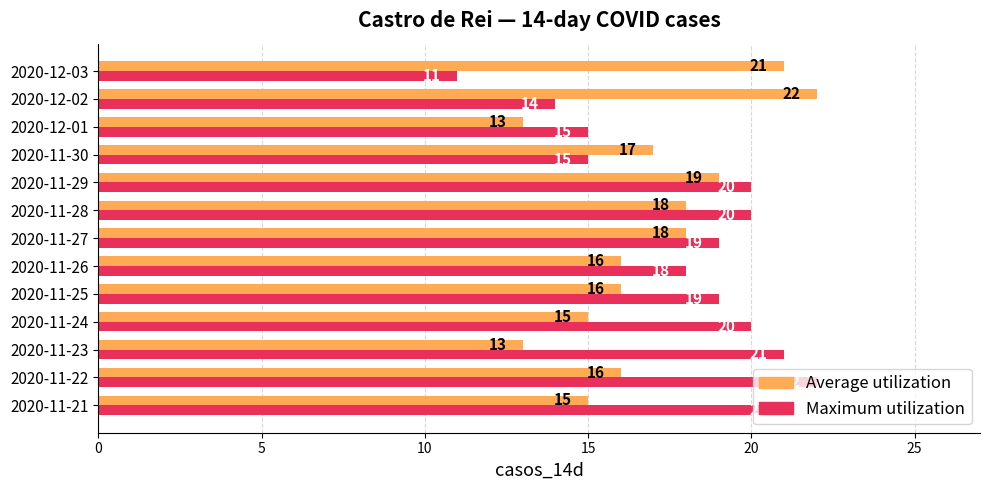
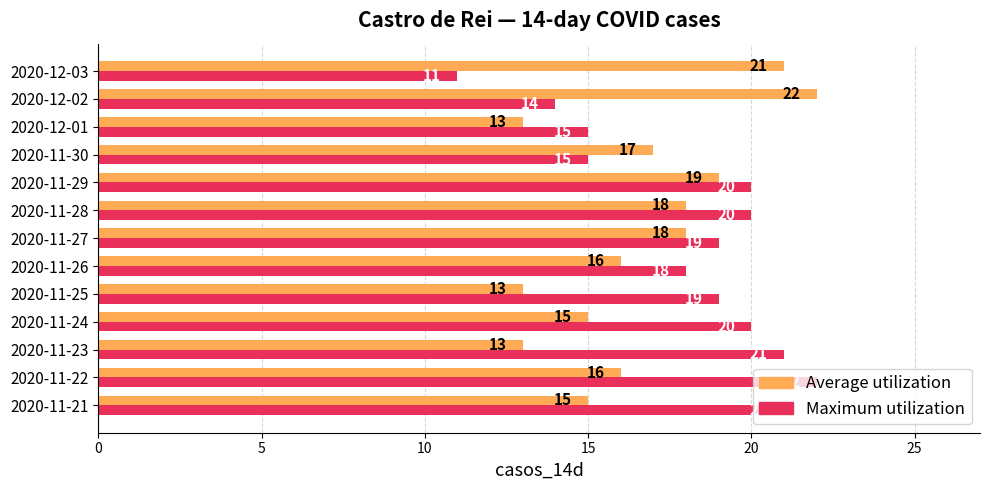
  {
    "Average utilization": {
      "2020-12-03": 21,
      "2020-12-02": 22,
      "2020-12-01": 13,
      "2020-11-30": 17,
      "2020-11-29": 19,
      "2020-11-28": 18,
      "2020-11-27": 18,
      "2020-11-26": 16,
-     "2020-11-25": 16,
+     "2020-11-25": 13,
      "2020-11-24": 15,
      "2020-11-23": 13,
      "2020-11-22": 16,
      "2020-11-21": 15
    },
    "Maximum utilization": {
      "2020-12-03": 11,
      "2020-12-02": 14,
      "2020-11-30": 15
    }
  }
